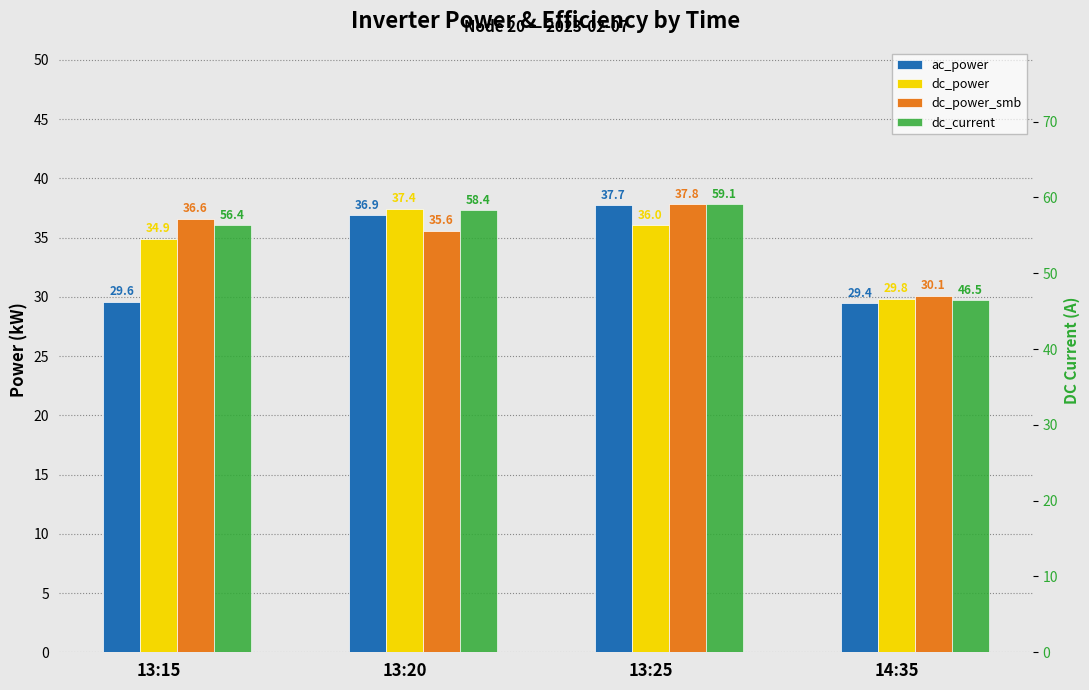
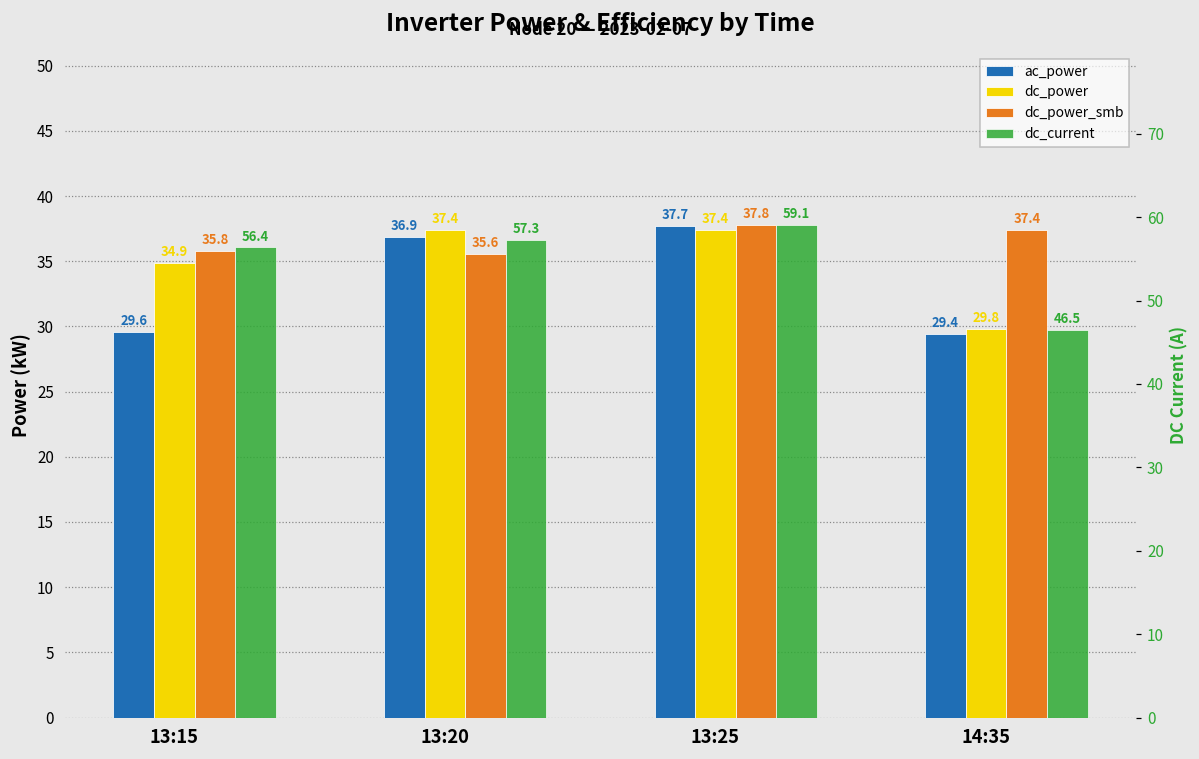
  {
    "ac_power": {
      "13:15": 29.6,
      "13:20": 36.9,
      "13:25": 37.7,
      "14:35": 29.4
    },
    "dc_power": {
      "13:15": 34.9,
      "13:20": 37.4,
-     "13:25": 36.0,
+     "13:25": 37.4,
      "14:35": 29.8
    },
    "dc_power_smb": {
-     "13:15": 36.6,
+     "13:15": 35.8,
      "13:20": 35.6,
      "13:25": 37.8,
-     "14:35": 30.1
+     "14:35": 37.4
    },
    "dc_current": {
      "13:15": 56.4,
-     "13:20": 58.4,
+     "13:20": 57.3,
      "13:25": 59.1,
      "14:35": 46.5
    }
  }
